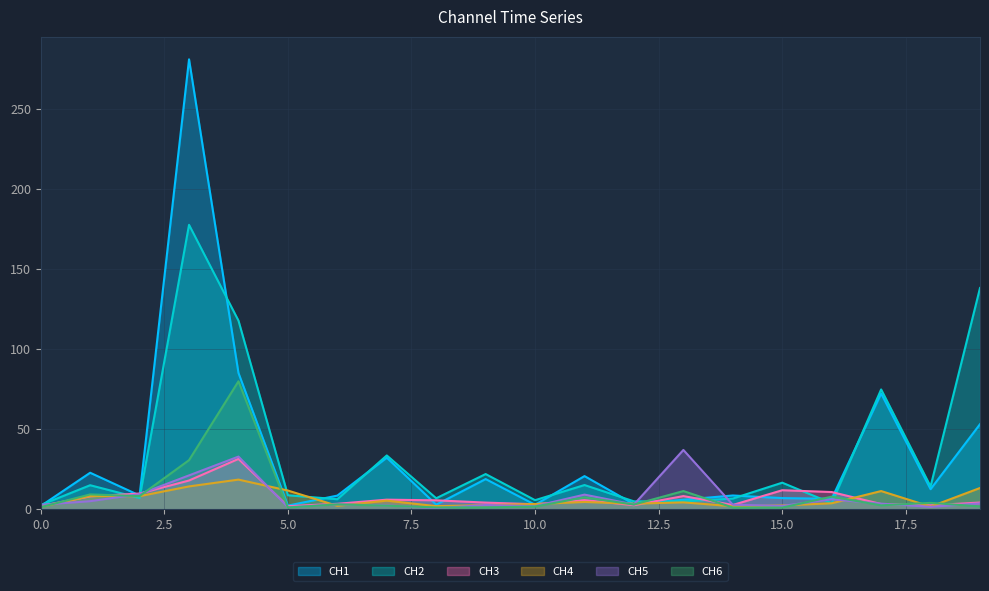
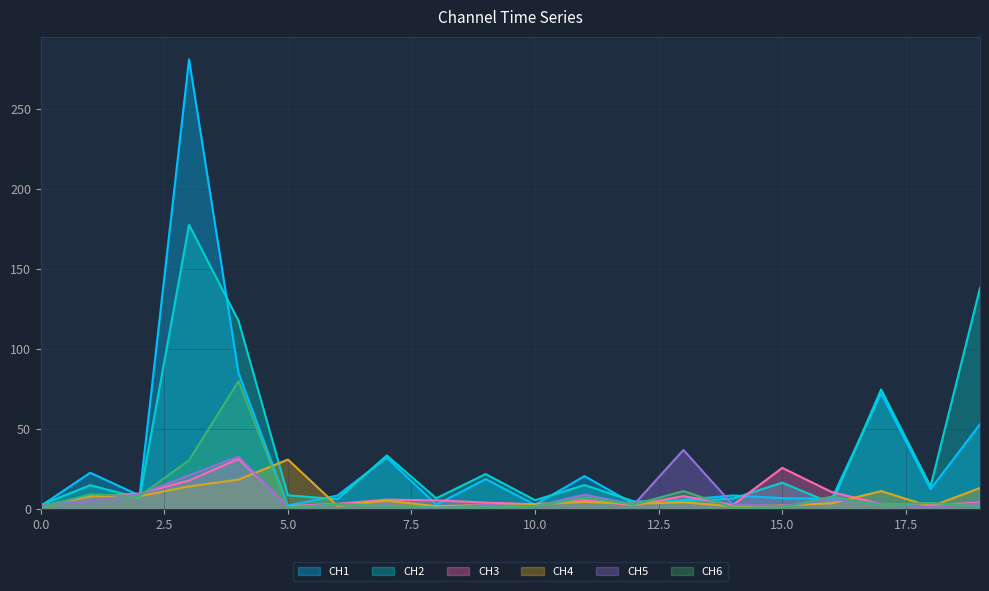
  {
    "CH3": {
-     "15.0": 12
+     "15.0": 26
    },
    "CH4": {
-     "5.0": 12
+     "5.0": 31
    }
  }
